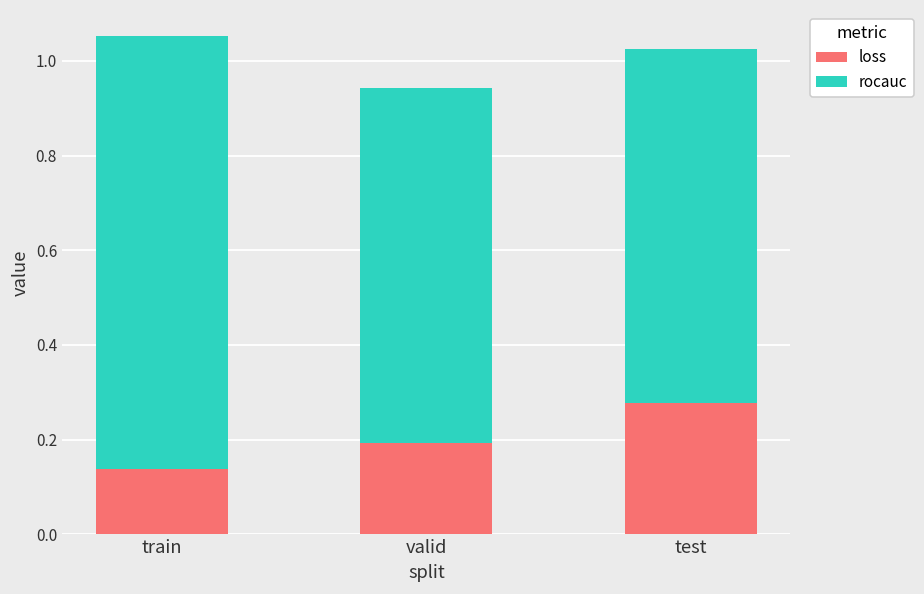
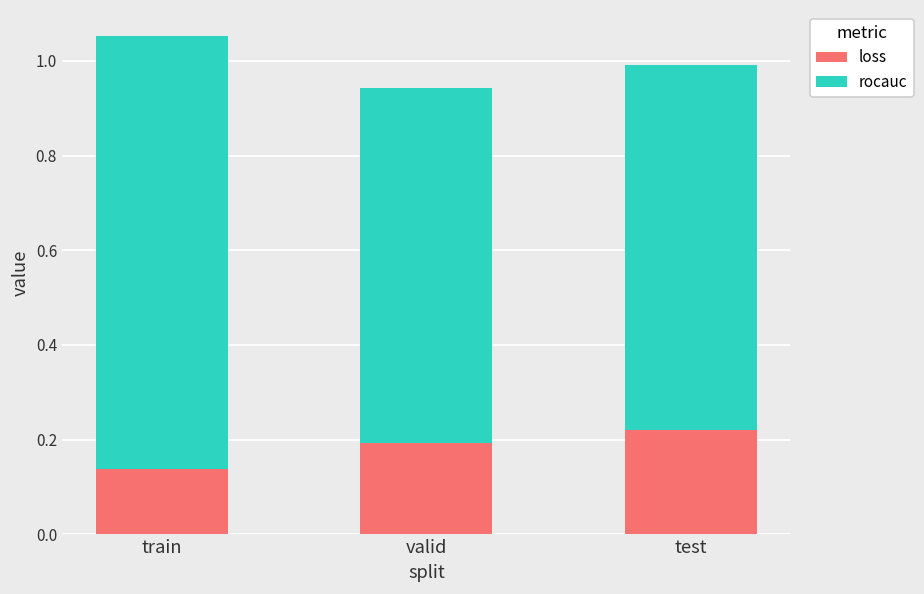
  {
    "loss": {
      "train": 0.14,
      "valid": 0.19,
-     "test": 0.28
+     "test": 0.22
    },
    "rocauc": {
      "train": 0.92,
      "valid": 0.75,
-     "test": 0.75
+     "test": 0.77
    }
  }
